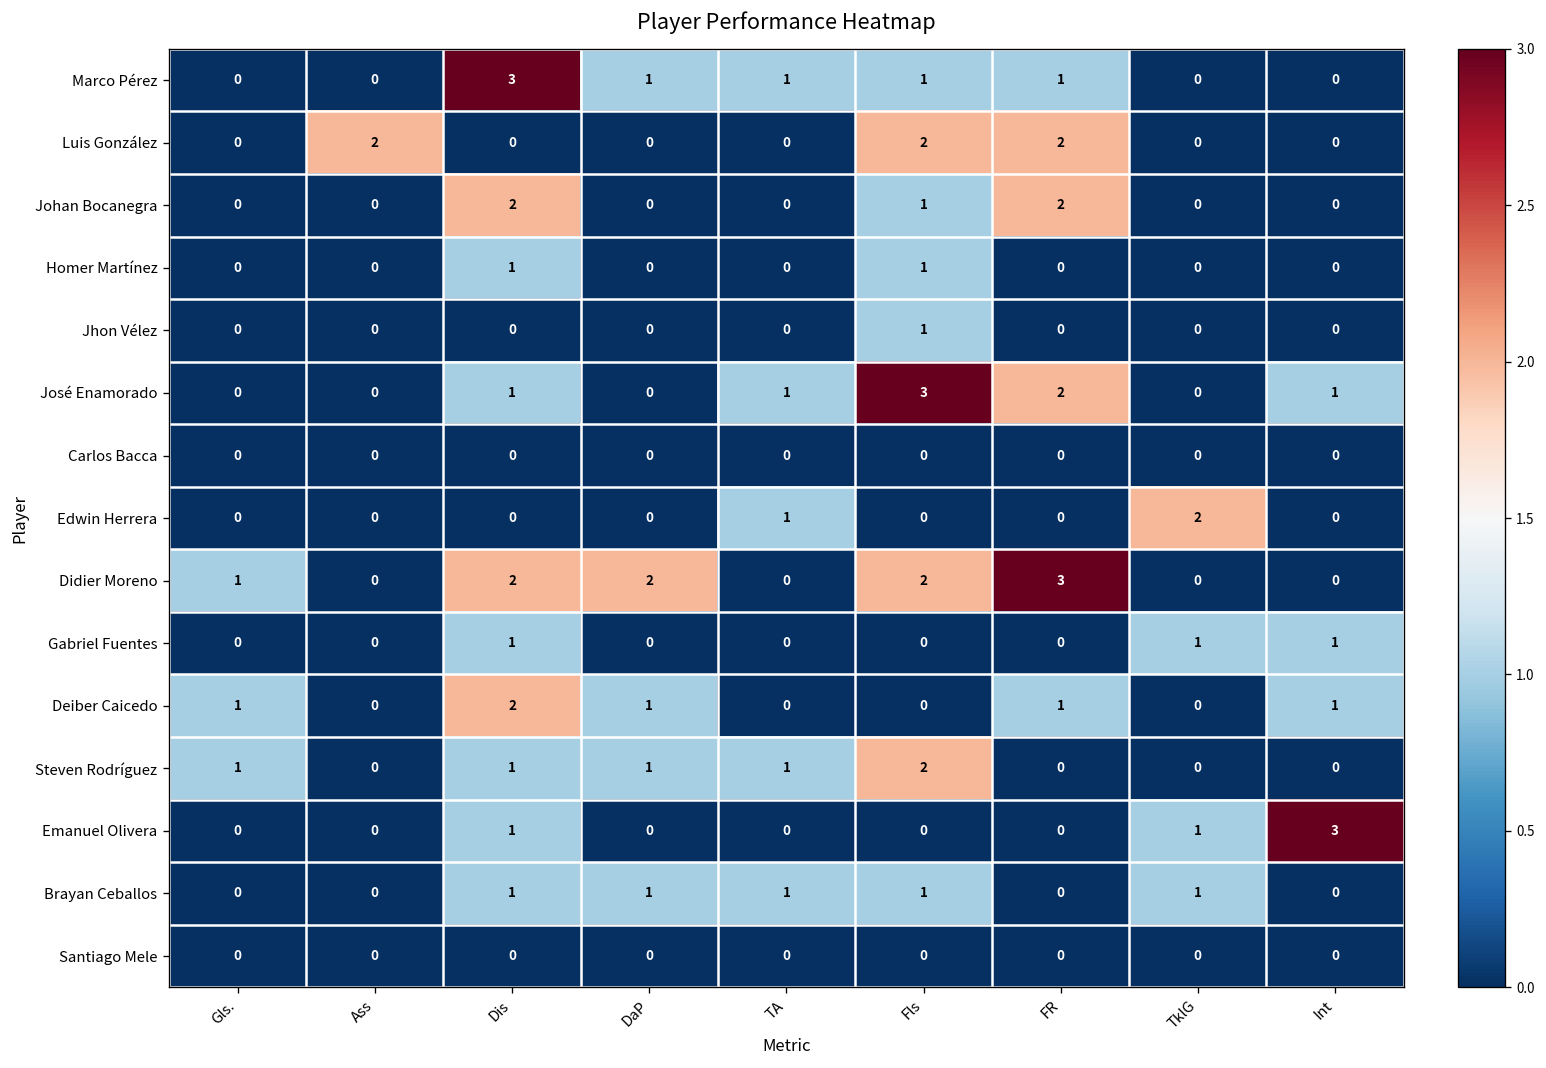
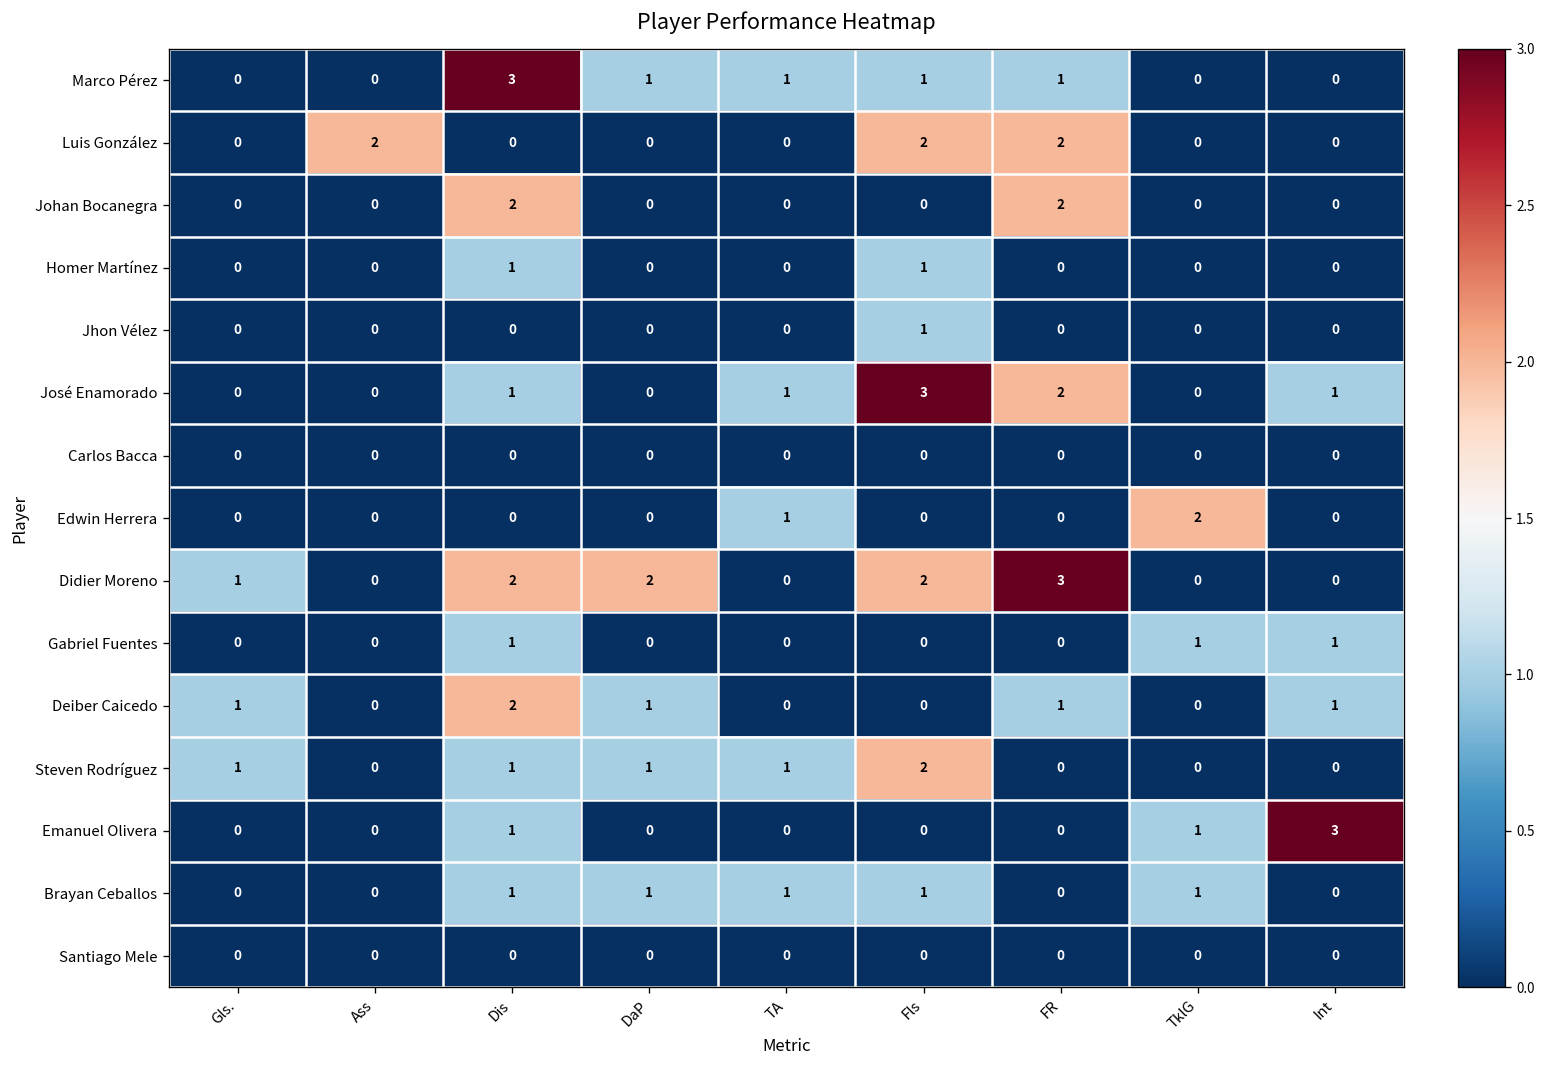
  {
    "Marco Pérez": {
      "Gls.": 0,
      "Ass": 0,
      "Dis": 3,
      "DaP": 1,
      "TA": 1,
      "Fls": 1,
      "FR": 1,
      "TklG": 0,
      "Int": 0
    },
    "Luis González": {
      "Gls.": 0,
      "Ass": 2,
      "Dis": 0,
      "DaP": 0,
      "TA": 0,
      "Fls": 2,
      "FR": 2,
      "TklG": 0,
      "Int": 0
    },
    "Johan Bocanegra": {
      "Gls.": 0,
      "Ass": 0,
      "Dis": 2,
      "DaP": 0,
      "TA": 0,
-     "Fls": 1,
+     "Fls": 0,
      "FR": 2,
      "TklG": 0,
      "Int": 0
    },
    "Homer Martínez": {
      "Gls.": 0,
      "Ass": 0,
      "Dis": 1,
      "DaP": 0,
      "TA": 0,
      "Fls": 1,
      "FR": 0,
      "TklG": 0,
      "Int": 0
    },
    "Jhon Vélez": {
      "Gls.": 0,
      "Ass": 0,
      "Dis": 0,
      "DaP": 0,
      "TA": 0,
      "Fls": 1,
      "FR": 0,
      "TklG": 0,
      "Int": 0
    },
    "José Enamorado": {
      "Gls.": 0,
      "Ass": 0,
      "Dis": 1,
      "DaP": 0,
      "TA": 1,
      "Fls": 3,
      "FR": 2,
      "TklG": 0,
      "Int": 1
    },
    "Carlos Bacca": {
      "Gls.": 0,
      "Ass": 0,
      "Dis": 0,
      "DaP": 0,
      "TA": 0,
      "Fls": 0,
      "FR": 0,
      "TklG": 0,
      "Int": 0
    },
    "Edwin Herrera": {
      "Gls.": 0,
      "Ass": 0,
      "Dis": 0,
      "DaP": 0,
      "TA": 1,
      "Fls": 0,
      "FR": 0,
      "TklG": 2,
      "Int": 0
    },
    "Didier Moreno": {
      "Gls.": 1,
      "Ass": 0,
      "Dis": 2,
      "DaP": 2,
      "TA": 0,
      "Fls": 2,
      "FR": 3,
      "TklG": 0,
      "Int": 0
    },
    "Gabriel Fuentes": {
      "Gls.": 0,
      "Ass": 0,
      "Dis": 1,
      "DaP": 0,
      "TA": 0,
      "Fls": 0,
      "FR": 0,
      "TklG": 1,
      "Int": 1
    },
    "Deiber Caicedo": {
      "Gls.": 1,
      "Ass": 0,
      "Dis": 2,
      "DaP": 1,
      "TA": 0,
      "Fls": 0,
      "FR": 1,
      "TklG": 0,
      "Int": 1
    },
    "Steven Rodríguez": {
      "Gls.": 1,
      "Ass": 0,
      "Dis": 1,
      "DaP": 1,
      "TA": 1,
      "Fls": 2,
      "FR": 0,
      "TklG": 0,
      "Int": 0
    },
    "Emanuel Olivera": {
      "Gls.": 0,
      "Ass": 0,
      "Dis": 1,
      "DaP": 0,
      "TA": 0,
      "Fls": 0,
      "FR": 0,
      "TklG": 1,
      "Int": 3
    },
    "Brayan Ceballos": {
      "Gls.": 0,
      "Ass": 0,
      "Dis": 1,
      "DaP": 1,
      "TA": 1,
      "Fls": 1,
      "FR": 0,
      "TklG": 1,
      "Int": 0
    },
    "Santiago Mele": {
      "Gls.": 0,
      "Ass": 0,
      "Dis": 0,
      "DaP": 0,
      "TA": 0,
      "Fls": 0,
      "FR": 0,
      "TklG": 0,
      "Int": 0
    }
  }
